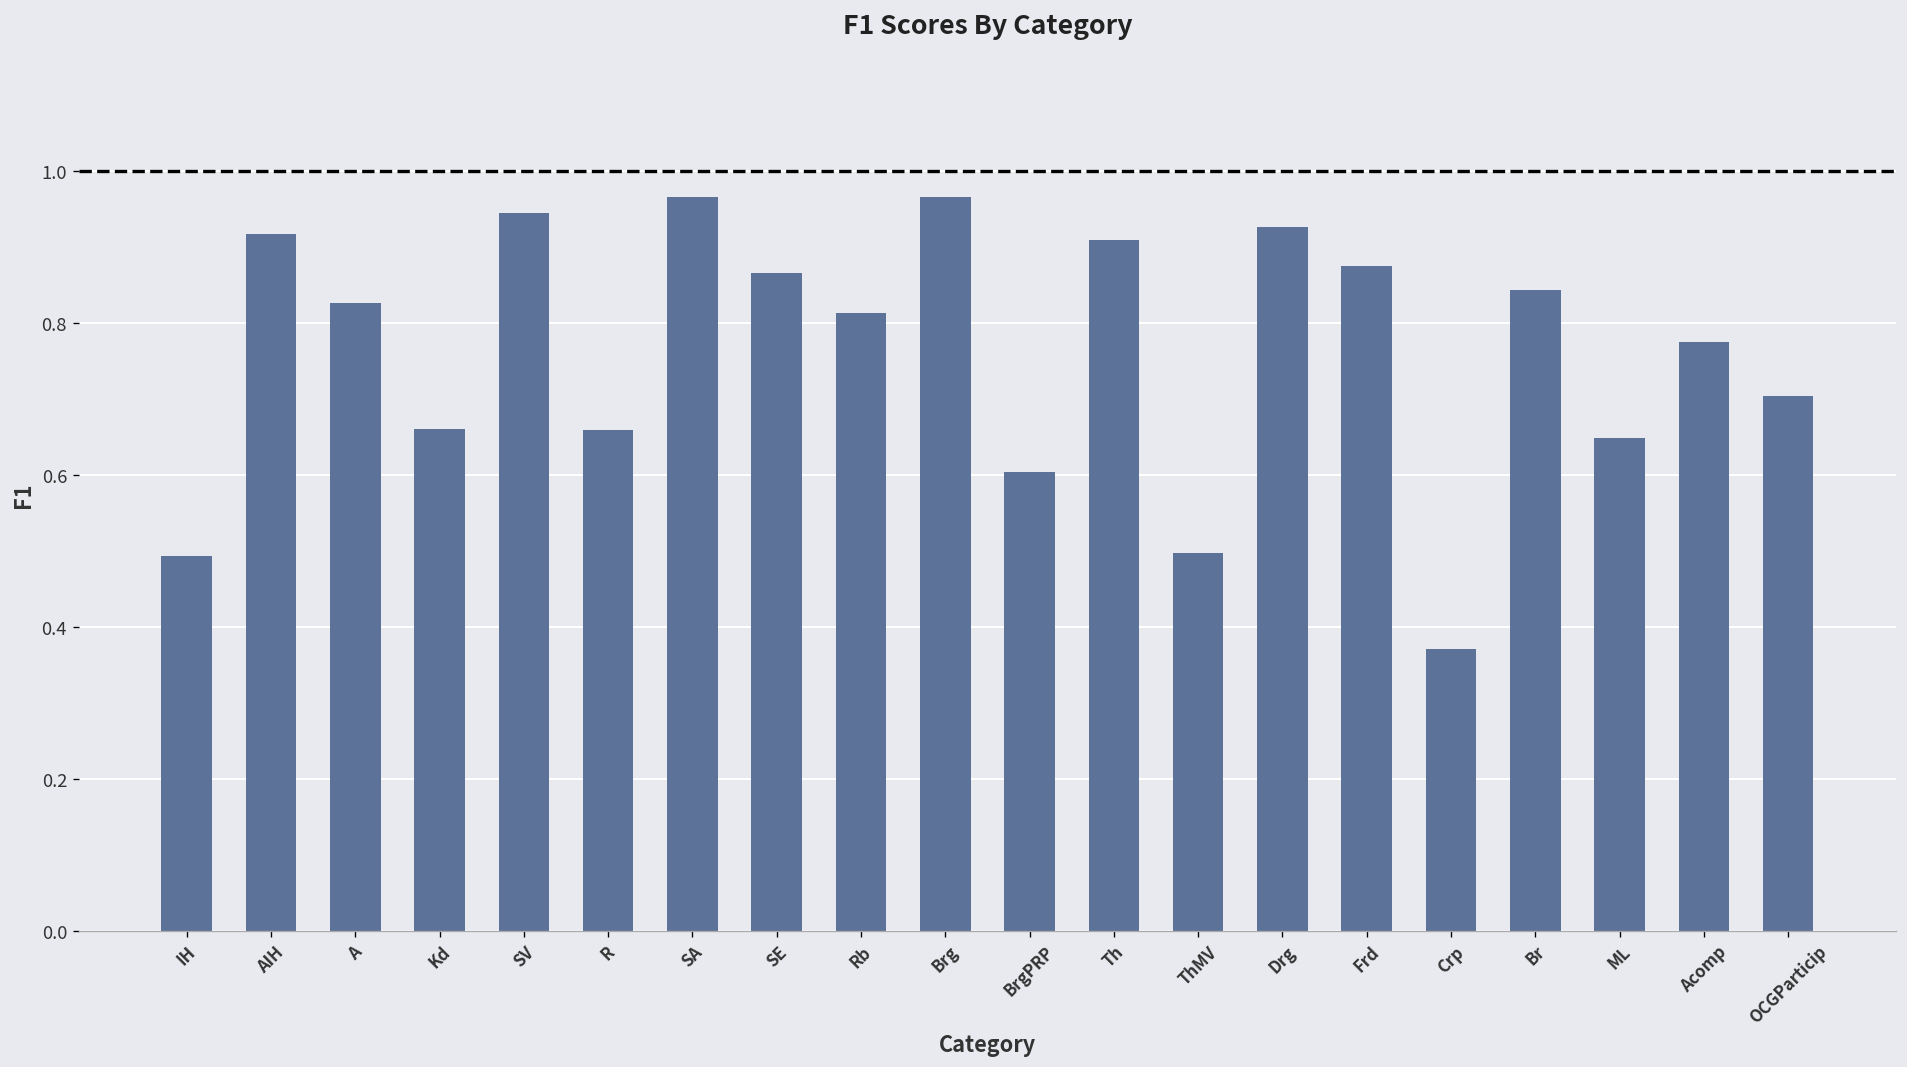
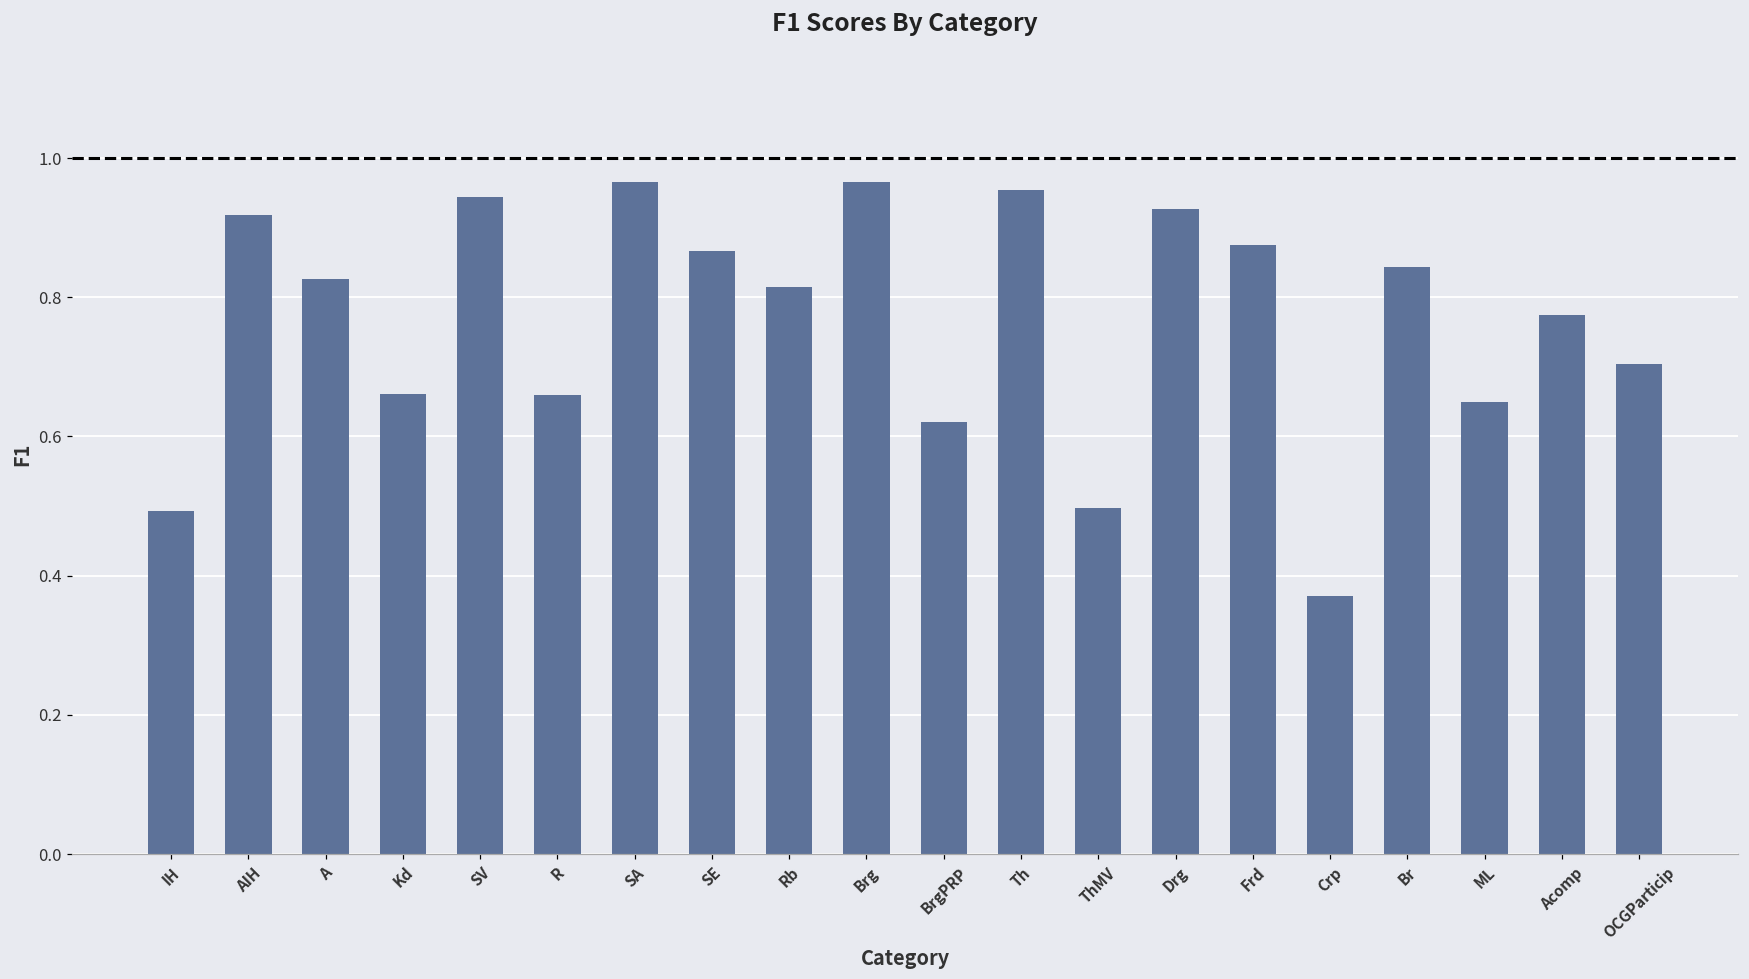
  {
    "IH": 0.49,
    "AIH": 0.92,
    "A": 0.83,
    "Kd": 0.66,
    "SV": 0.94,
    "R": 0.66,
    "SA": 0.97,
    "SE": 0.87,
    "Rb": 0.81,
    "Brg": 0.97,
-   "BrgPRP": 0.60,
-   "Th": 0.91,
+   "BrgPRP": 0.62,
+   "Th": 0.95,
    "ThMV": 0.50,
    "Drg": 0.93,
    "Frd": 0.87,
    "Crp": 0.37,
    "Br": 0.84,
    "ML": 0.65,
    "Acomp": 0.78,
    "OCGParticip": 0.70
  }
